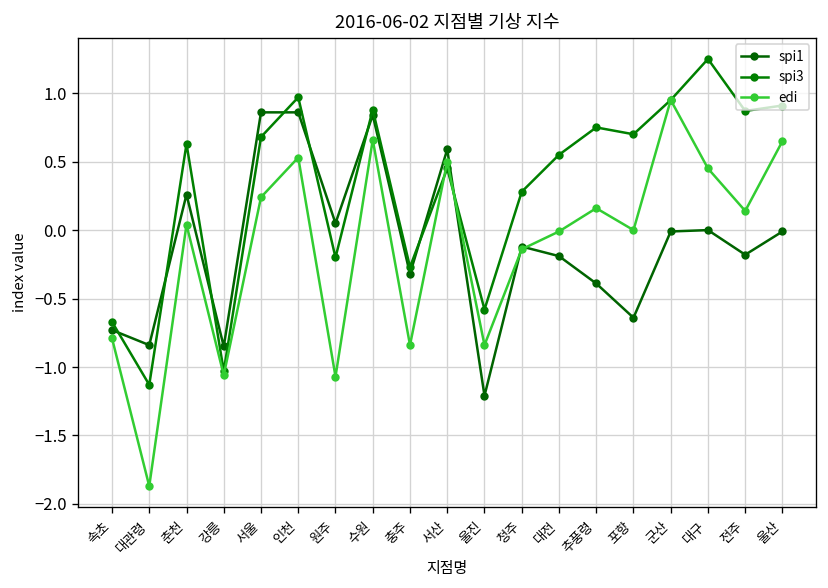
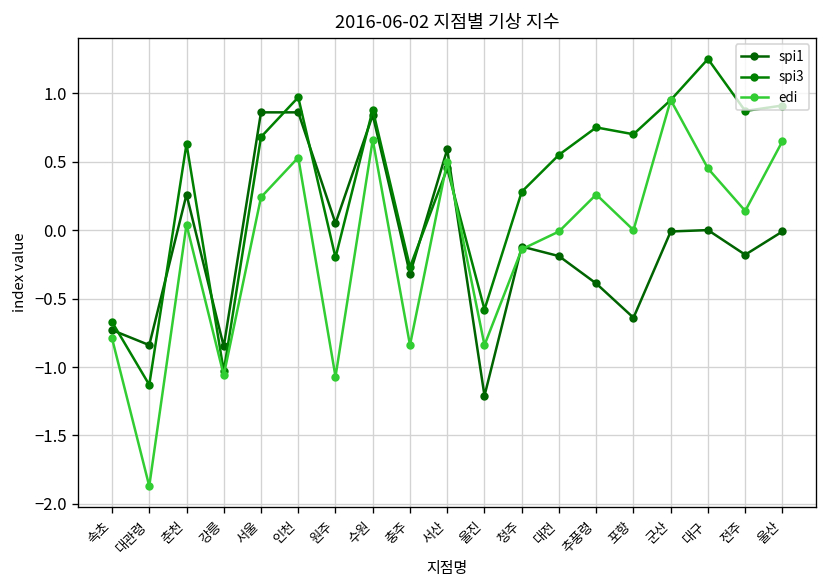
  {
    "edi": {
      "속초": -0.79,
      "대관령": -1.87,
      "춘천": 0.04,
      "강릉": -1.06,
      "서울": 0.24,
      "인천": 0.53,
      "원주": -1.07,
      "수원": 0.66,
      "충주": -0.84,
      "서산": 0.50,
      "울진": -0.84,
      "대전": -0.01,
-     "추풍령": 0.16,
+     "추풍령": 0.26,
      "포항": 0.00,
      "대구": 0.45,
      "전주": 0.14,
      "울산": 0.65
    }
  }
